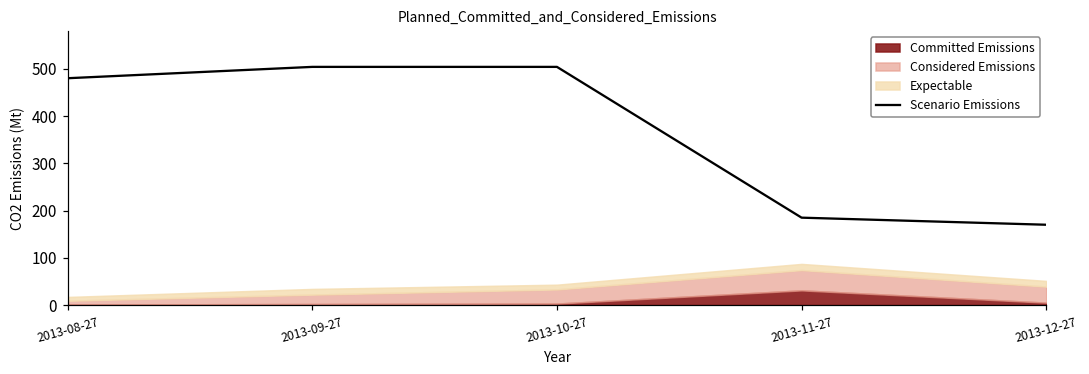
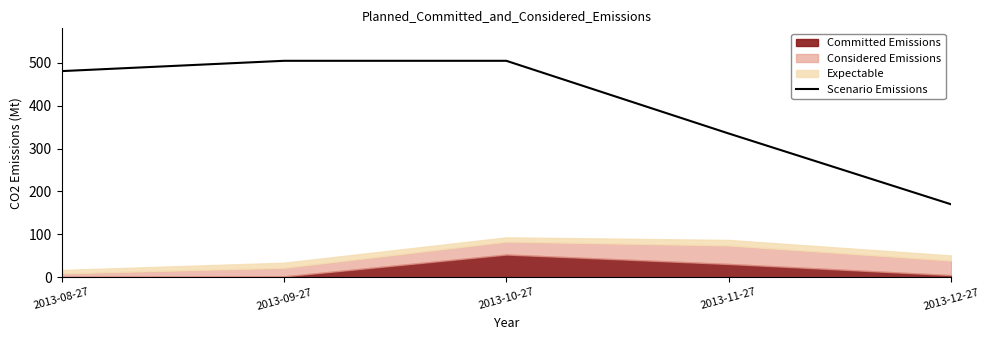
  {
    "Scenario Emissions": {
      "2013-08-27": 480,
      "2013-09-27": 500,
      "2013-10-27": 500,
-     "2013-11-27": 190,
+     "2013-11-27": 340,
      "2013-12-27": 170
    },
    "Committed Emissions": {
-     "2013-10-27": 0,
+     "2013-10-27": 50,
      "2013-11-27": 30
    },
    "Considered Emissions": {
      "2013-08-27": 10,
      "2013-09-27": 20,
      "2013-10-27": 30,
      "2013-11-27": 40,
      "2013-12-27": 30
    },
    "Expectable": {
      "2013-08-27": 10,
      "2013-09-27": 10,
      "2013-10-27": 10,
      "2013-11-27": 10,
      "2013-12-27": 10
    }
  }
